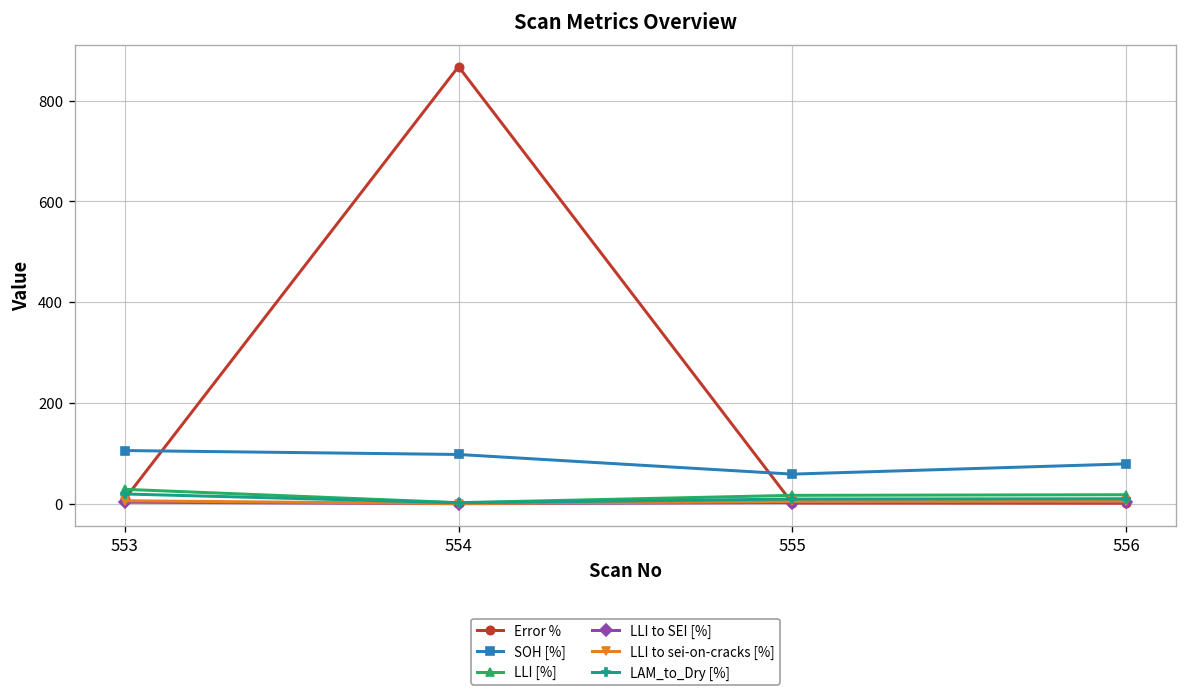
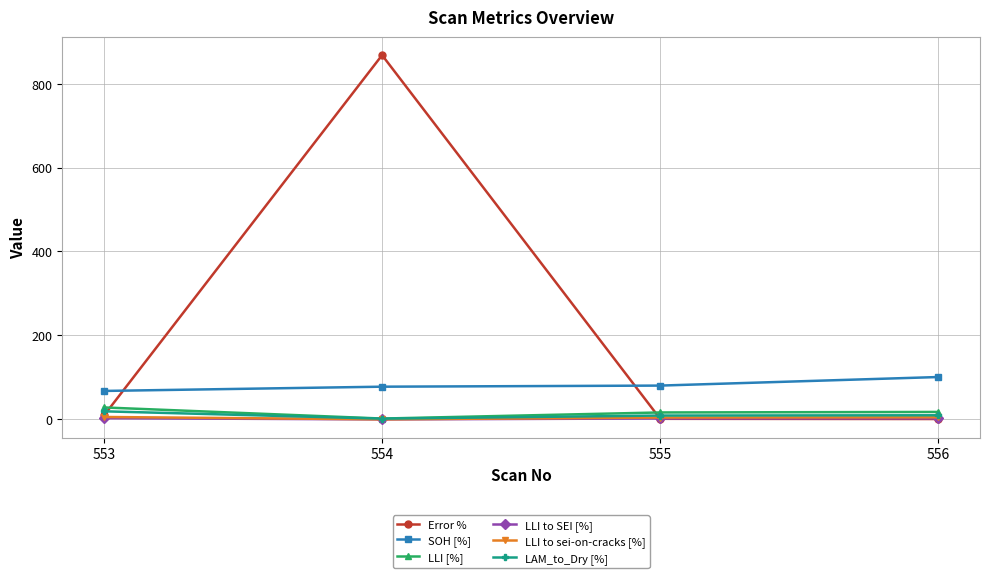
  {
    "Error %": {
      "554": 870
    },
    "SOH [%]": {
-     "553": 110,
-     "554": 100,
-     "555": 60,
-     "556": 80
+     "553": 70,
+     "554": 80,
+     "555": 80,
+     "556": 100
    }
  }
